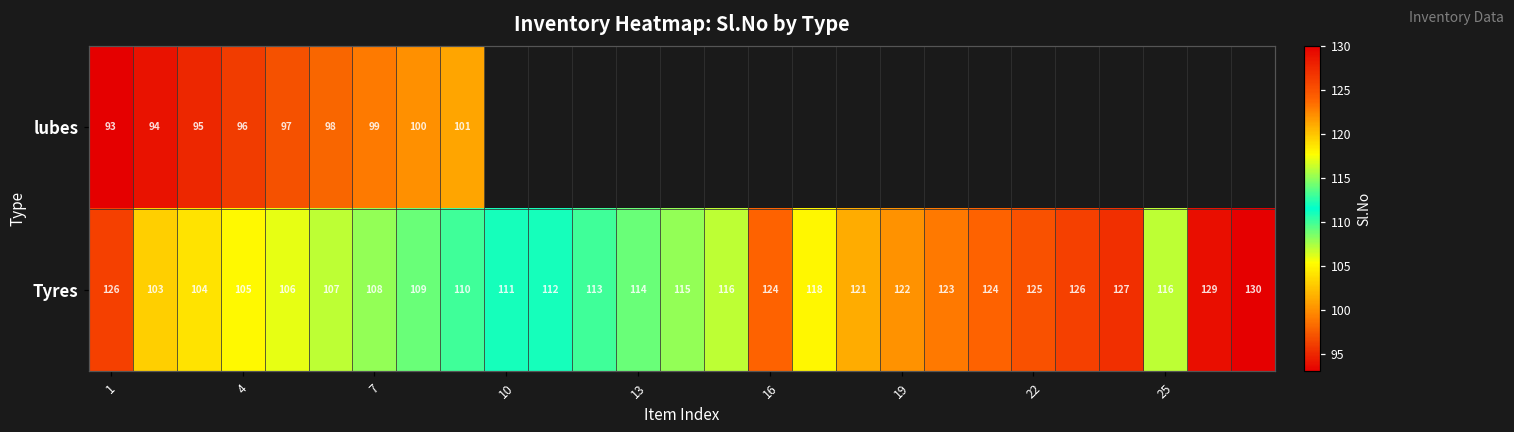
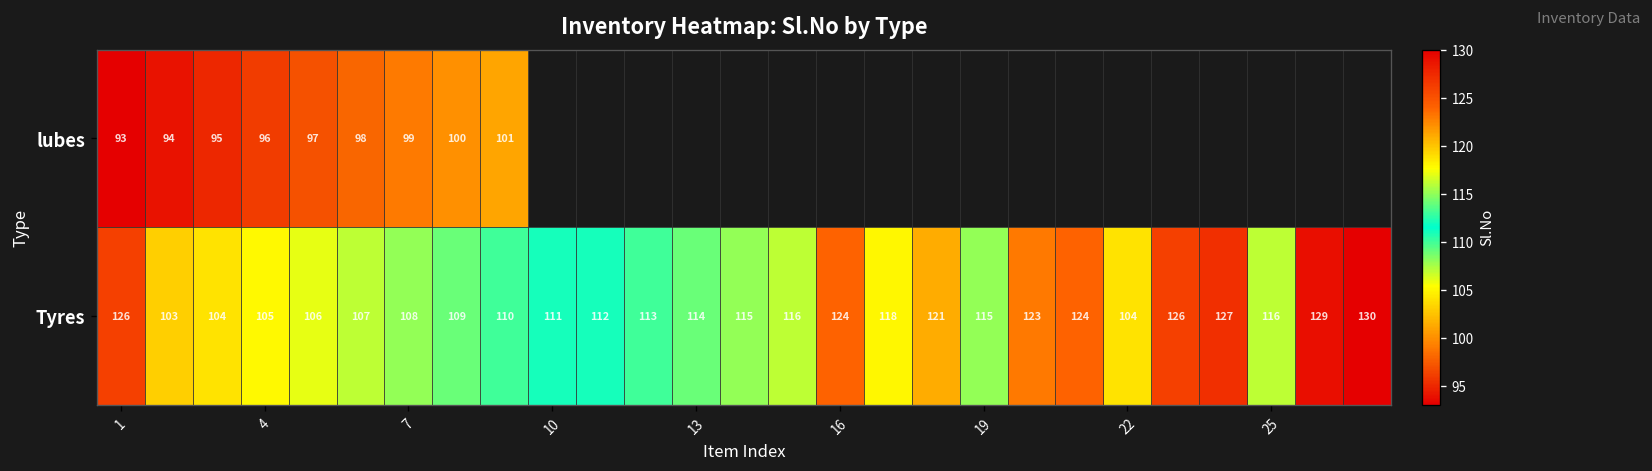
  {
    "lubes": {
      "1": 93,
      "4": 96,
      "7": 99
    },
    "Tyres": {
      "1": 126,
      "4": 105,
      "7": 108,
      "10": 111,
      "13": 114,
      "16": 124,
-     "19": 122,
-     "22": 125,
+     "19": 115,
+     "22": 104,
      "25": 116
    }
  }
